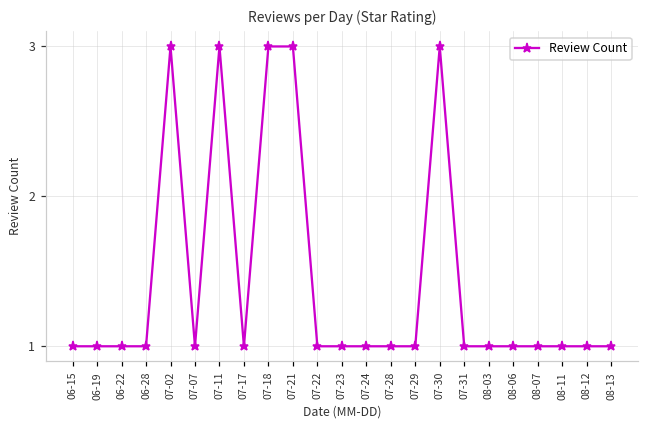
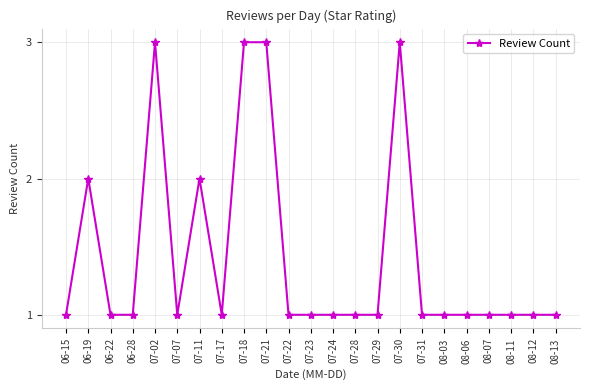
  {
    "06-15": 1,
-   "06-19": 1,
+   "06-19": 2,
    "06-22": 1,
    "06-28": 1,
    "07-02": 3,
    "07-07": 1,
-   "07-11": 3,
+   "07-11": 2,
    "07-17": 1,
    "07-18": 3,
    "07-21": 3,
    "07-22": 1,
    "07-23": 1,
    "07-24": 1,
    "07-28": 1,
    "07-29": 1,
    "07-30": 3,
    "07-31": 1,
    "08-03": 1,
    "08-06": 1,
    "08-07": 1,
    "08-11": 1,
    "08-12": 1,
    "08-13": 1
  }
